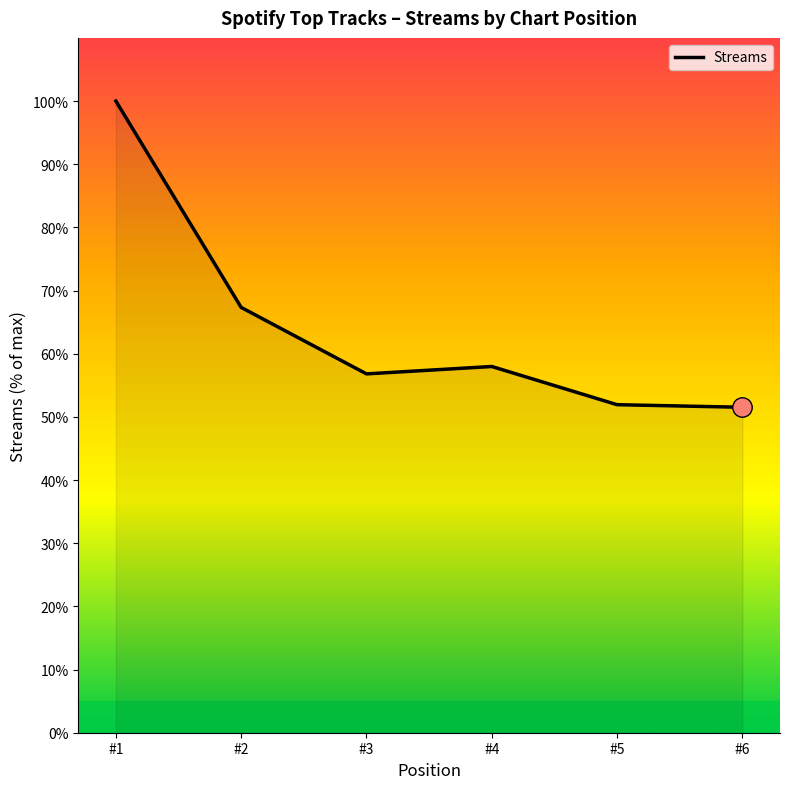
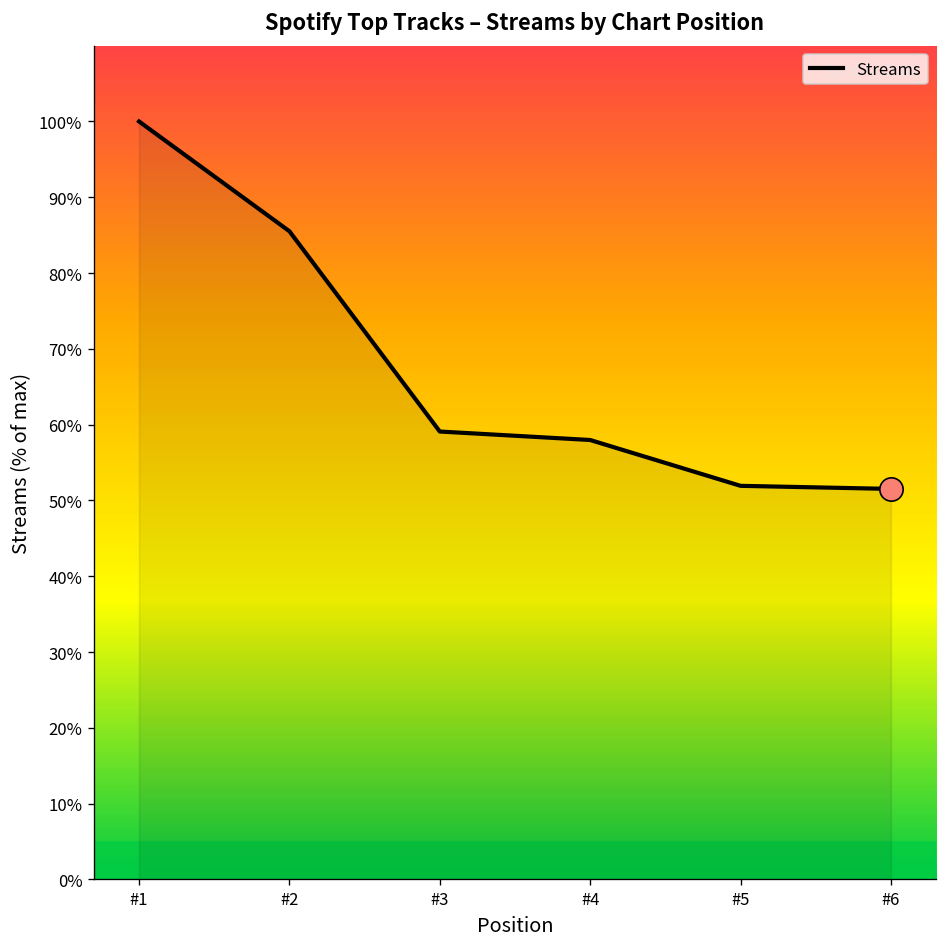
  {
    "Streams": {
      "#1": "100%",
-     "#2": "67%",
-     "#3": "57%",
+     "#2": "86%",
+     "#3": "59%",
      "#4": "58%",
      "#5": "52%"
    }
  }
